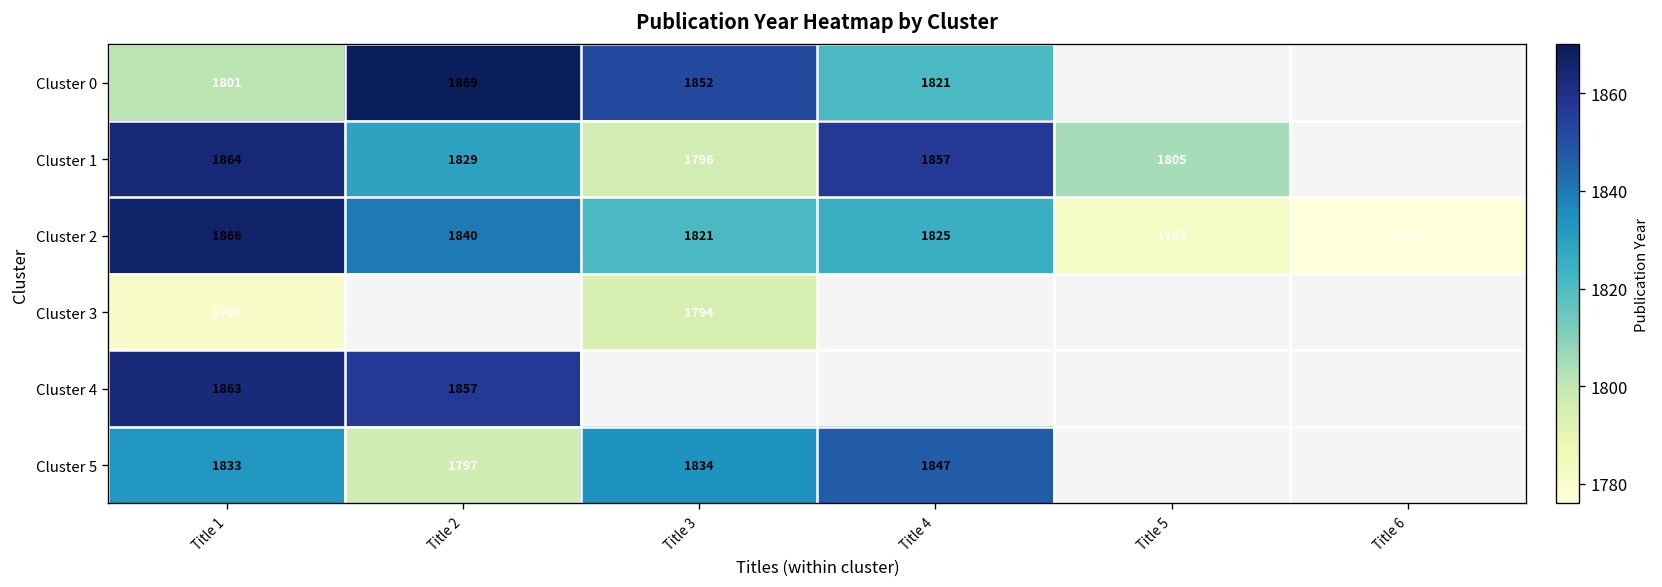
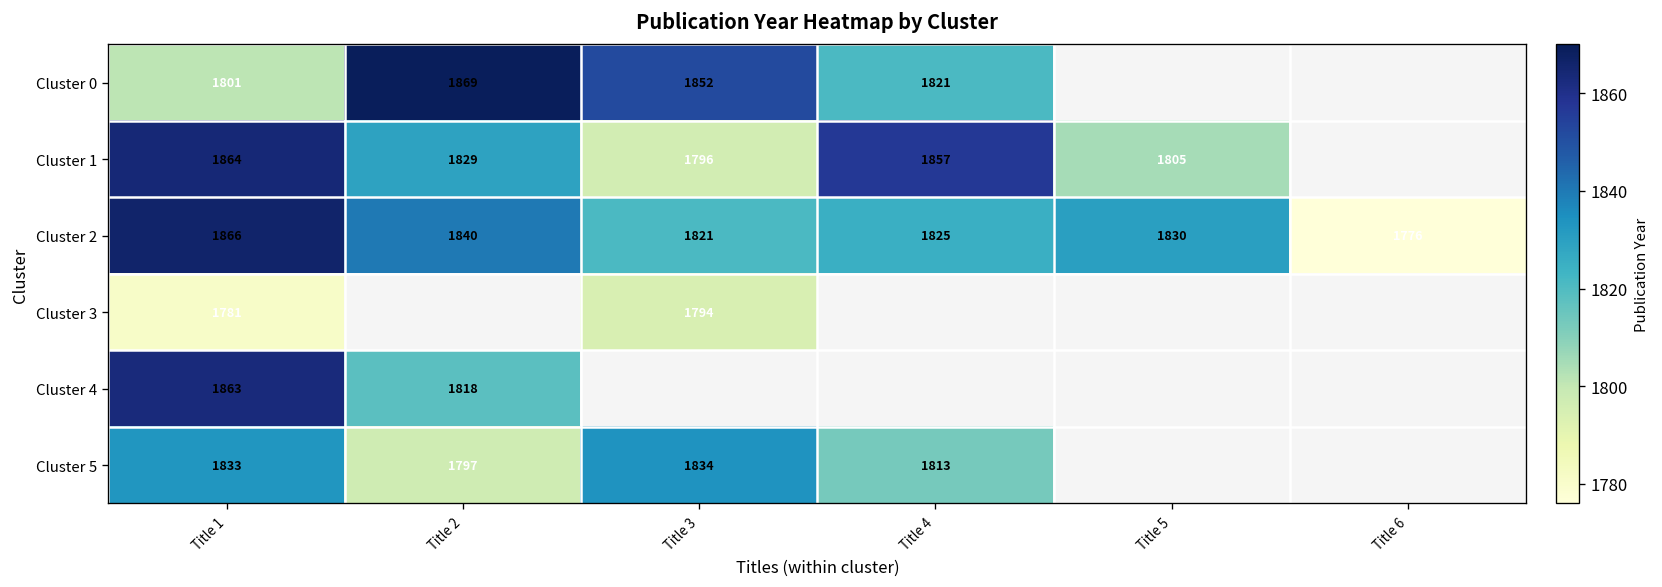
  {
    "Cluster 0": {
      "Title 1": 1801,
      "Title 2": 1869,
      "Title 3": 1852,
      "Title 4": 1821
    },
    "Cluster 1": {
      "Title 1": 1864,
      "Title 2": 1829,
      "Title 3": 1796,
      "Title 4": 1857,
      "Title 5": 1805
    },
    "Cluster 2": {
      "Title 1": 1866,
      "Title 2": 1840,
      "Title 3": 1821,
      "Title 4": 1825,
-     "Title 5": 1782
+     "Title 5": 1830
    },
    "Cluster 3": {
      "Title 1": 1781,
      "Title 3": 1794
    },
    "Cluster 4": {
      "Title 1": 1863,
-     "Title 2": 1857
+     "Title 2": 1818
    },
    "Cluster 5": {
      "Title 1": 1833,
      "Title 2": 1797,
      "Title 3": 1834,
-     "Title 4": 1847
+     "Title 4": 1813
    }
  }
